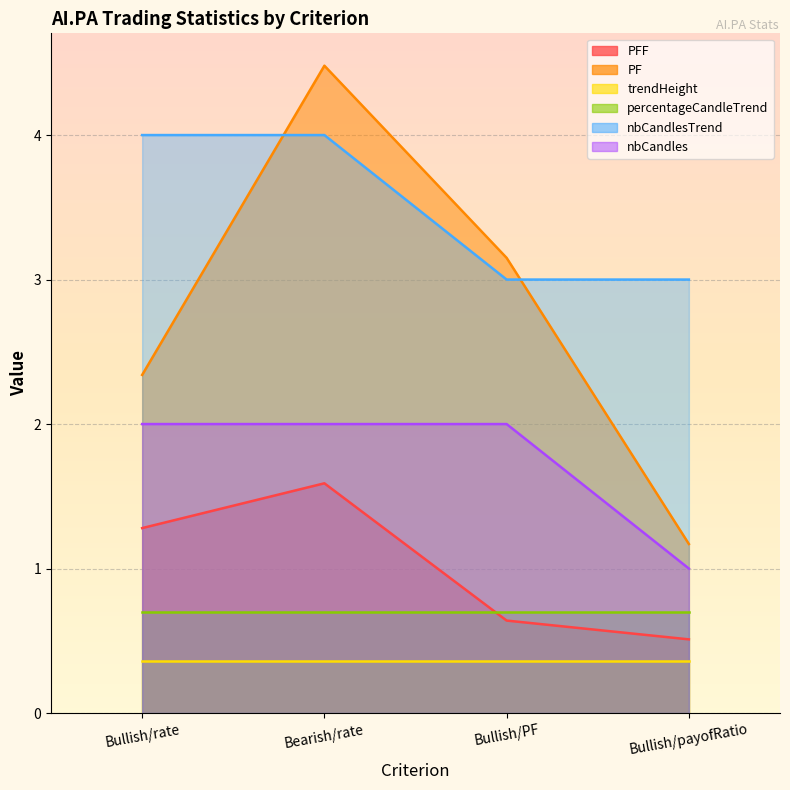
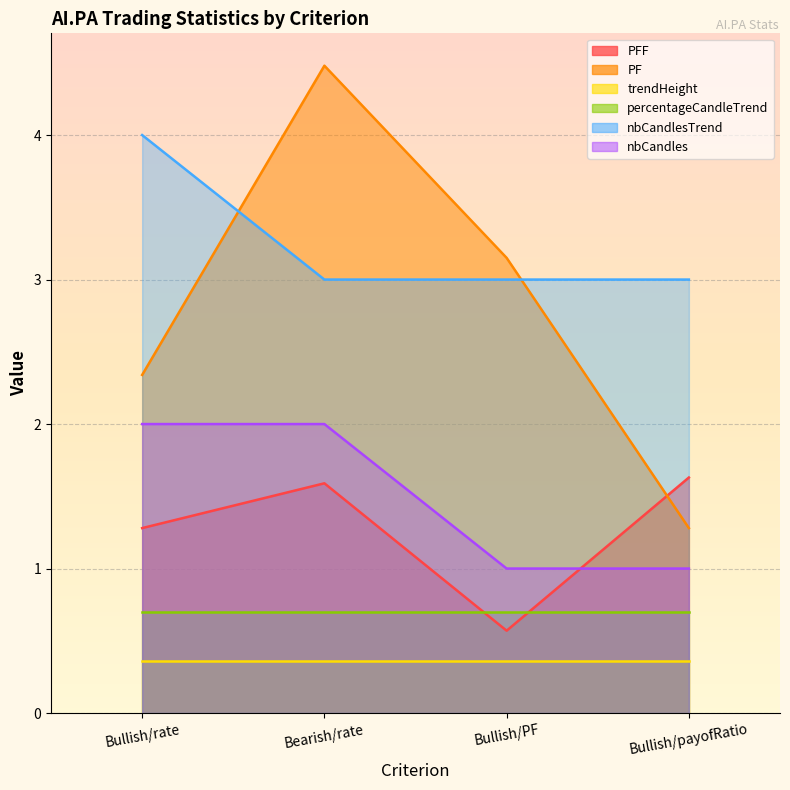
  {
    "PFF": {
      "Bullish/rate": 1.28,
      "Bearish/rate": 1.59,
-     "Bullish/PF": 0.64,
-     "Bullish/payofRatio": 0.51
+     "Bullish/PF": 0.57,
+     "Bullish/payofRatio": 1.63
    },
    "PF": {
      "Bullish/rate": 2.34,
      "Bearish/rate": 4.48,
      "Bullish/PF": 3.15,
-     "Bullish/payofRatio": 1.17
+     "Bullish/payofRatio": 1.28
    },
    "trendHeight": {
      "Bullish/rate": 0.36,
      "Bearish/rate": 0.36,
      "Bullish/PF": 0.36,
      "Bullish/payofRatio": 0.36
    },
    "percentageCandleTrend": {
      "Bullish/rate": 0.70,
      "Bearish/rate": 0.70,
      "Bullish/PF": 0.70,
      "Bullish/payofRatio": 0.70
    },
    "nbCandlesTrend": {
      "Bullish/rate": 4,
-     "Bearish/rate": 4,
+     "Bearish/rate": 3,
      "Bullish/PF": 3,
      "Bullish/payofRatio": 3
    },
    "nbCandles": {
      "Bullish/rate": 2,
      "Bearish/rate": 2,
-     "Bullish/PF": 2,
+     "Bullish/PF": 1,
      "Bullish/payofRatio": 1
    }
  }
